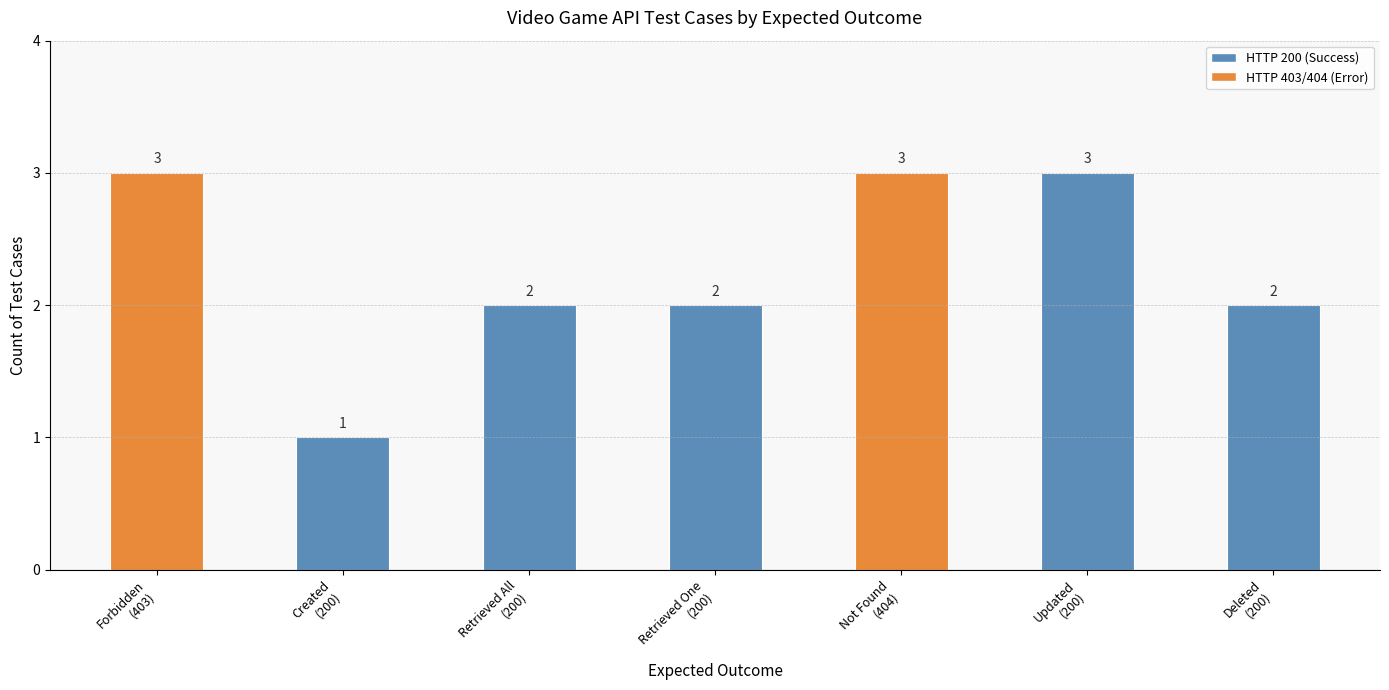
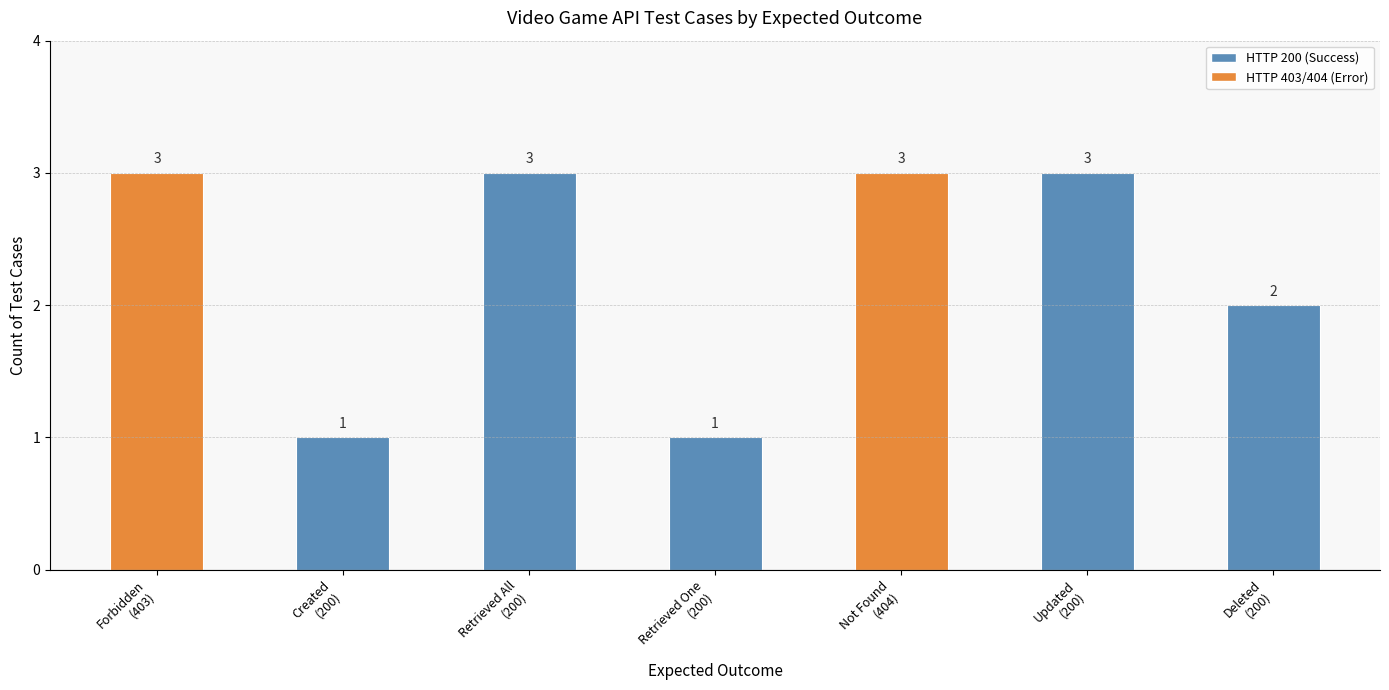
  {
    "Forbidden (403)": 3,
    "Created (200)": 1,
-   "Retrieved All (200)": 2,
-   "Retrieved One (200)": 2,
+   "Retrieved All (200)": 3,
+   "Retrieved One (200)": 1,
    "Not Found (404)": 3,
    "Updated (200)": 3,
    "Deleted (200)": 2
  }
